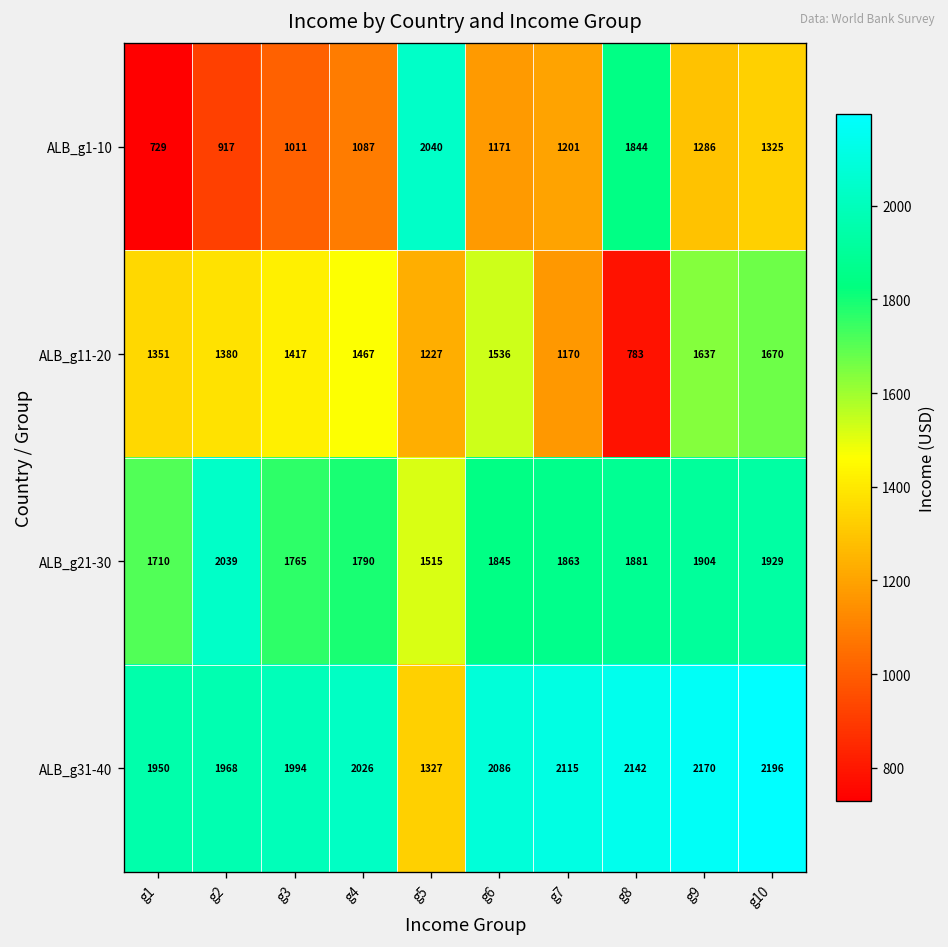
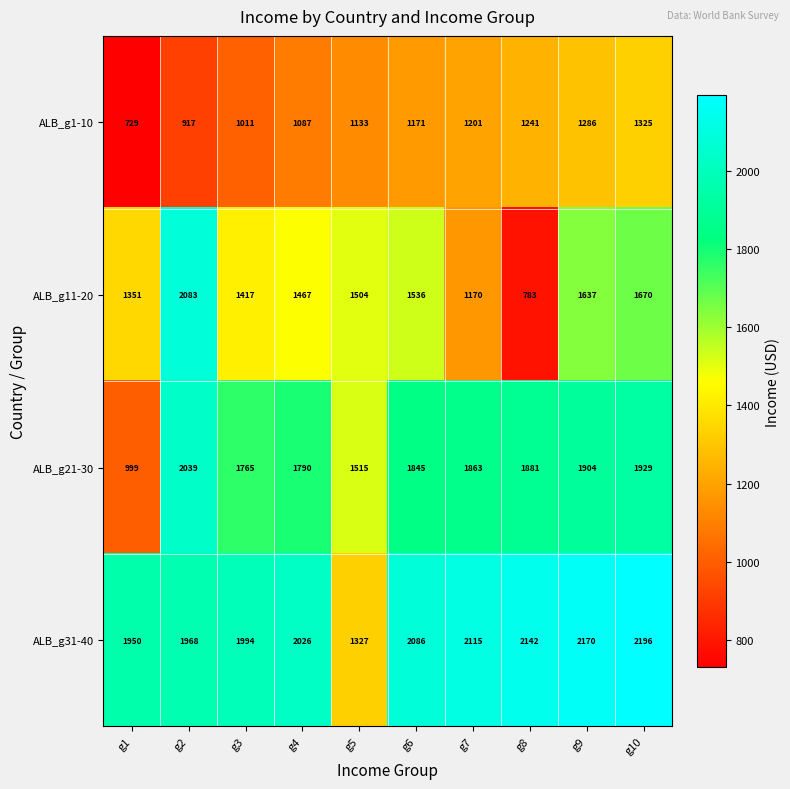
  {
    "ALB_g1-10": {
      "g1": 729,
      "g2": 917,
      "g3": 1011,
      "g4": 1087,
-     "g5": 2040,
+     "g5": 1133,
      "g6": 1171,
      "g7": 1201,
-     "g8": 1844,
+     "g8": 1241,
      "g9": 1286,
      "g10": 1325
    },
    "ALB_g11-20": {
      "g1": 1351,
-     "g2": 1380,
+     "g2": 2083,
      "g3": 1417,
      "g4": 1467,
-     "g5": 1227,
+     "g5": 1504,
      "g6": 1536,
      "g7": 1170,
      "g8": 783,
      "g9": 1637,
      "g10": 1670
    },
    "ALB_g21-30": {
-     "g1": 1710,
+     "g1": 999,
      "g2": 2039,
      "g3": 1765,
      "g4": 1790,
      "g5": 1515,
      "g6": 1845,
      "g7": 1863,
      "g8": 1881,
      "g9": 1904,
      "g10": 1929
    },
    "ALB_g31-40": {
      "g1": 1950,
      "g2": 1968,
      "g3": 1994,
      "g4": 2026,
      "g5": 1327,
      "g6": 2086,
      "g7": 2115,
      "g8": 2142,
      "g9": 2170,
      "g10": 2196
    }
  }
